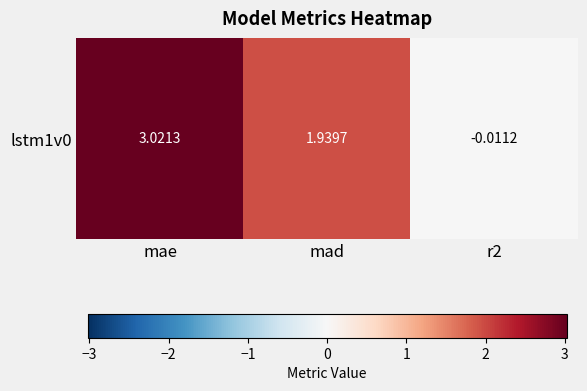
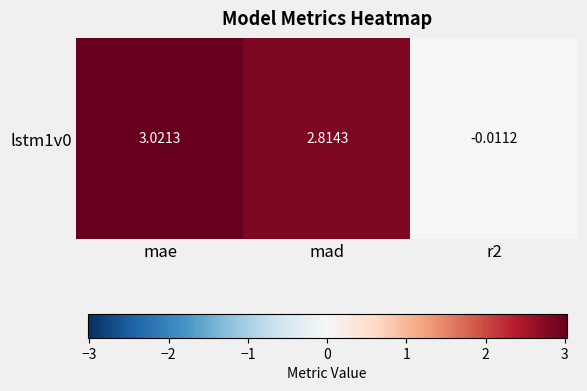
  {
    "lstm1v0": {
      "mae": 3.0213,
-     "mad": 1.9397,
+     "mad": 2.8143,
      "r2": -0.0112
    }
  }
